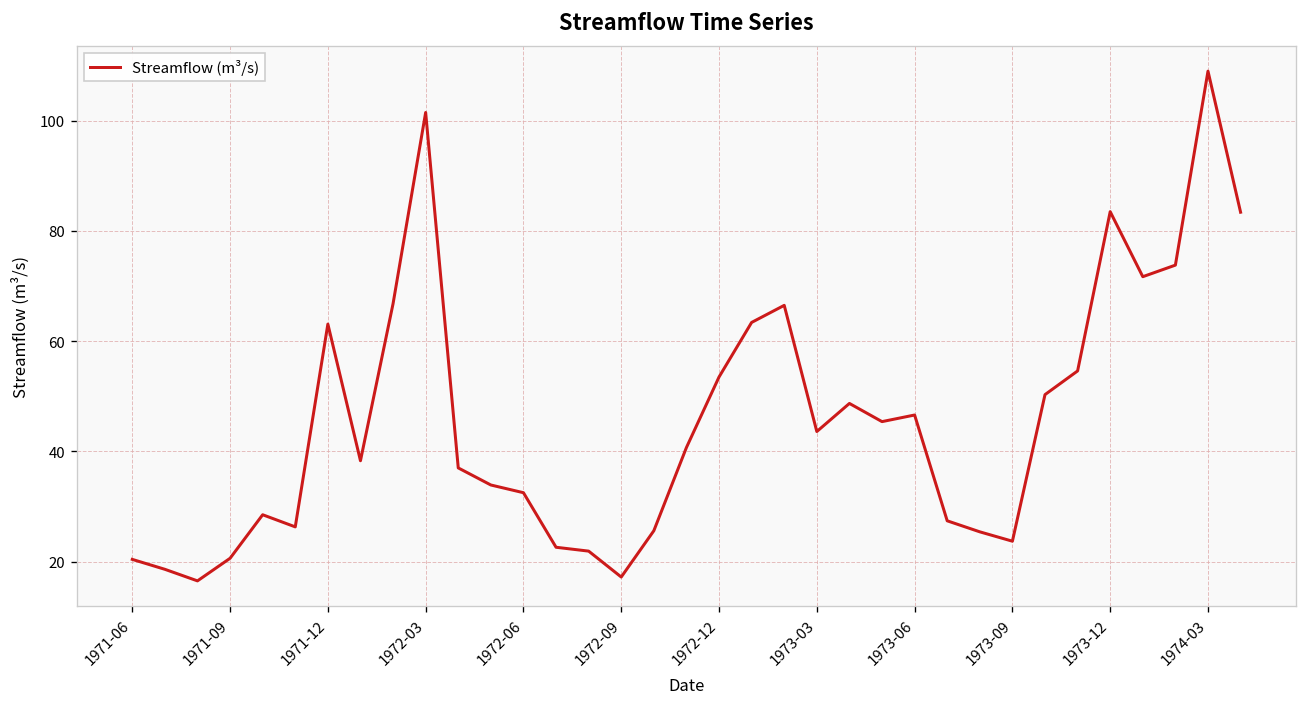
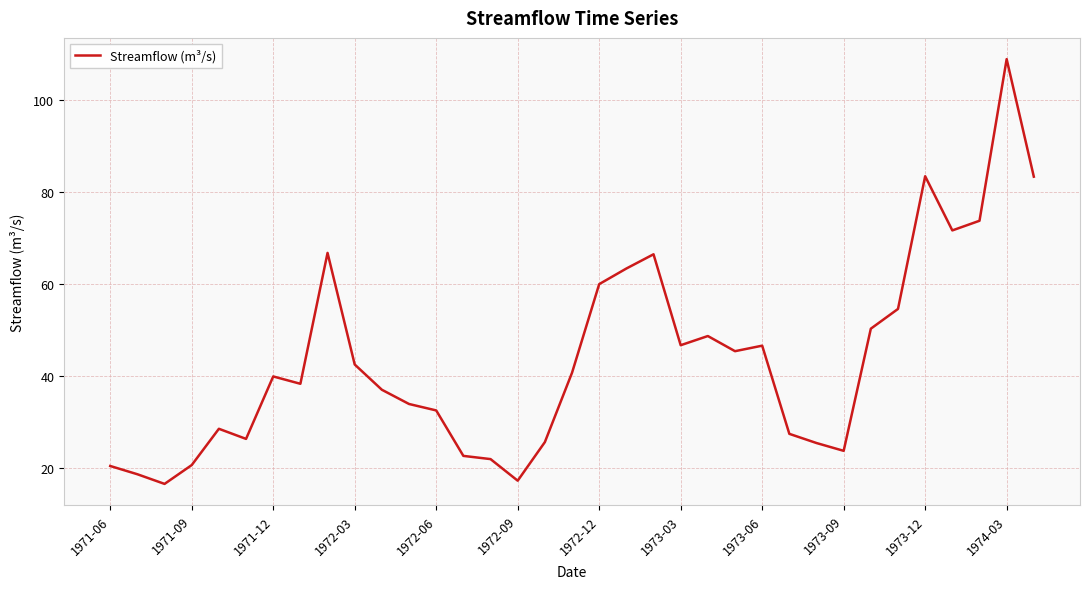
  {
    "1971-06": 20,
    "1971-09": 21,
-   "1971-12": 63,
-   "1972-03": 102,
+   "1971-12": 40,
+   "1972-03": 43,
    "1972-06": 33,
    "1972-09": 17,
-   "1972-12": 54,
-   "1973-03": 44,
+   "1972-12": 60,
+   "1973-03": 47,
    "1973-06": 47,
    "1973-09": 24,
    "1973-12": 84,
    "1974-03": 109
  }
